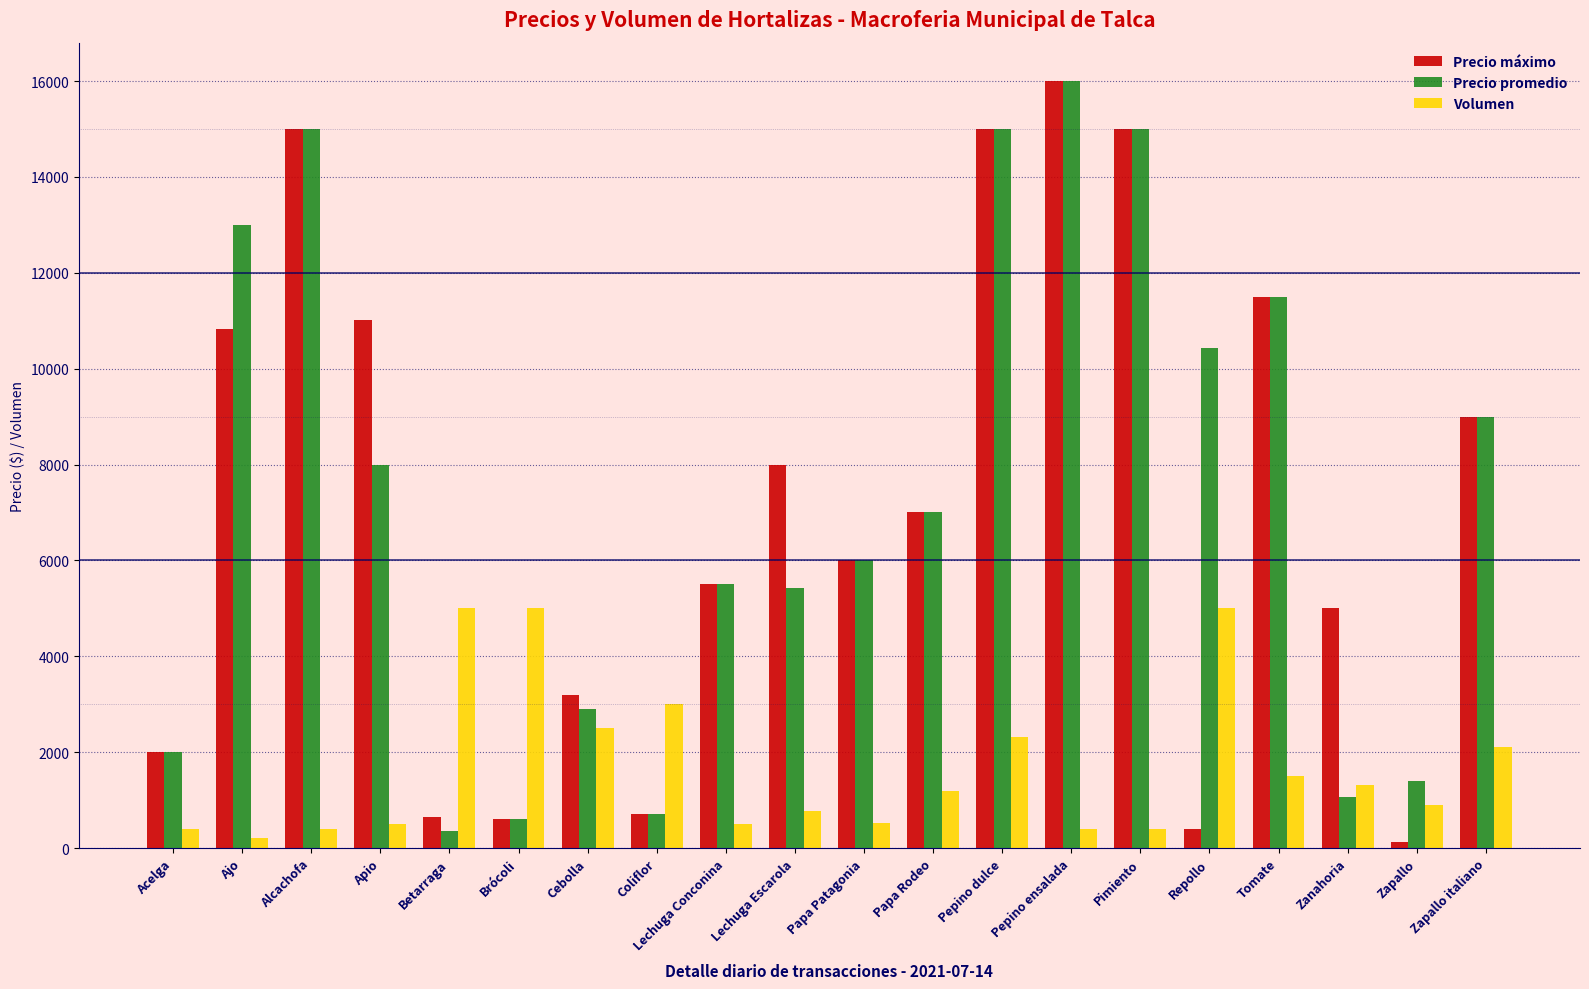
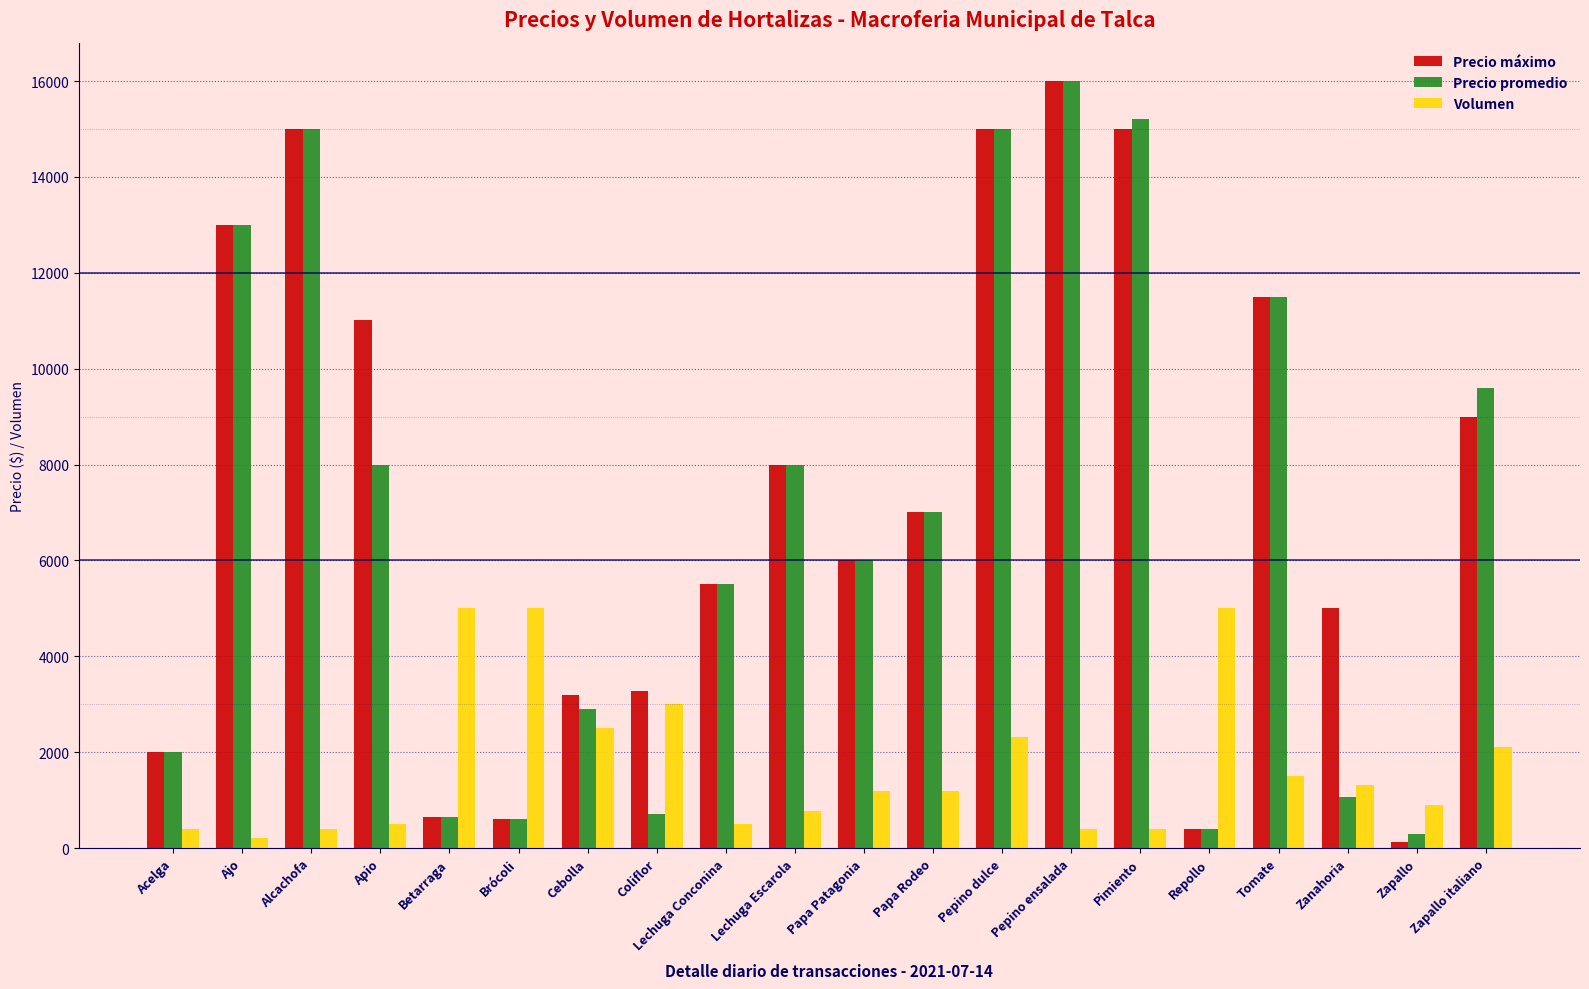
  {
    "Precio máximo": {
      "Acelga": 2000,
-     "Ajo": 10800,
+     "Ajo": 13000,
      "Alcachofa": 15000,
      "Apio": 11000,
      "Betarraga": 700,
      "Brócoli": 600,
      "Cebolla": 3200,
-     "Coliflor": 700,
+     "Coliflor": 3300,
      "Lechuga Conconina": 5500,
      "Lechuga Escarola": 8000,
      "Papa Patagonia": 6000,
      "Papa Rodeo": 7000,
      "Pepino dulce": 15000,
      "Pepino ensalada": 16000,
      "Pimiento": 15000,
      "Repollo": 400,
      "Tomate": 11500,
      "Zanahoria": 5000,
      "Zapallo": 100,
      "Zapallo italiano": 9000
    },
    "Precio promedio": {
      "Acelga": 2000,
      "Ajo": 13000,
      "Alcachofa": 15000,
      "Apio": 8000,
-     "Betarraga": 400,
+     "Betarraga": 700,
      "Brócoli": 600,
      "Cebolla": 2900,
      "Coliflor": 700,
      "Lechuga Conconina": 5500,
-     "Lechuga Escarola": 5400,
+     "Lechuga Escarola": 8000,
      "Papa Patagonia": 6000,
      "Papa Rodeo": 7000,
      "Pepino dulce": 15000,
      "Pepino ensalada": 16000,
-     "Pimiento": 15000,
-     "Repollo": 10400,
+     "Pimiento": 15200,
+     "Repollo": 400,
      "Tomate": 11500,
      "Zanahoria": 1100,
-     "Zapallo": 1400,
-     "Zapallo italiano": 9000
+     "Zapallo": 300,
+     "Zapallo italiano": 9600
    },
    "Volumen": {
      "Acelga": 400,
      "Ajo": 200,
      "Alcachofa": 400,
      "Apio": 500,
      "Betarraga": 5000,
      "Brócoli": 5000,
      "Cebolla": 2500,
      "Coliflor": 3000,
      "Lechuga Conconina": 500,
      "Lechuga Escarola": 800,
-     "Papa Patagonia": 500,
+     "Papa Patagonia": 1200,
      "Papa Rodeo": 1200,
      "Pepino dulce": 2300,
      "Pepino ensalada": 400,
      "Pimiento": 400,
      "Repollo": 5000,
      "Tomate": 1500,
      "Zanahoria": 1300,
      "Zapallo": 900,
      "Zapallo italiano": 2100
    }
  }
